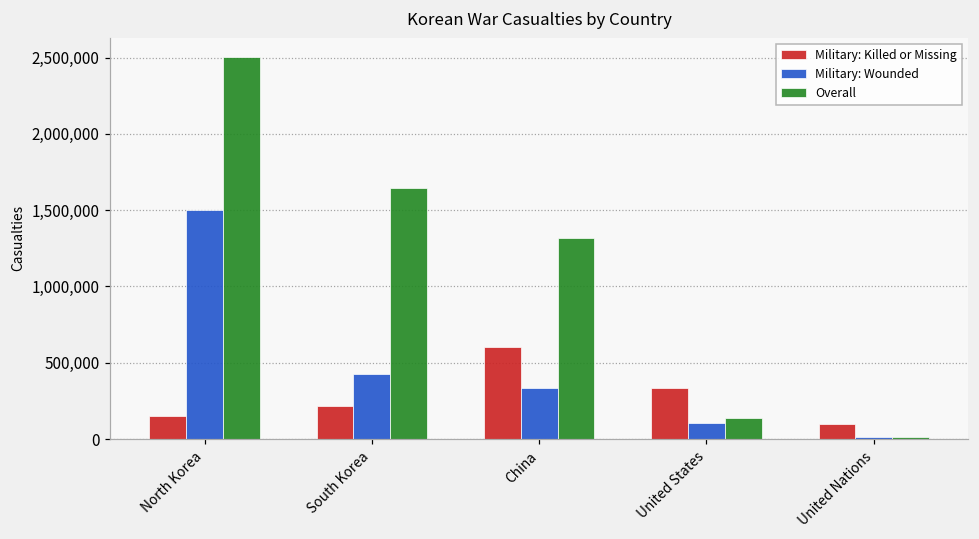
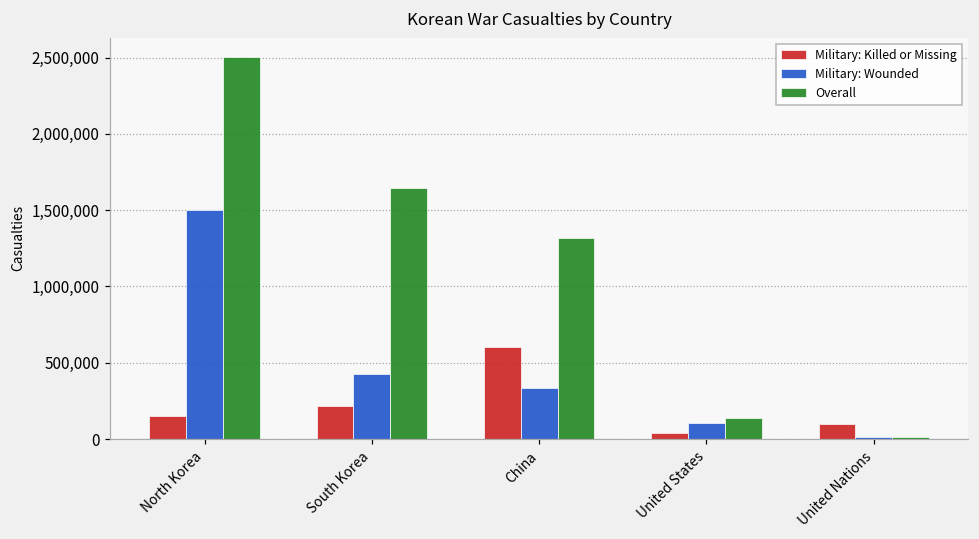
  {
    "Military: Killed or Missing": {
      "North Korea": "150,000",
      "South Korea": "220,000",
      "China": "600,000",
-     "United States": "340,000",
+     "United States": "40,000",
      "United Nations": "100,000"
    },
    "Military: Wounded": {
      "North Korea": "1,500,000",
      "South Korea": "430,000",
      "China": "340,000",
      "United States": "100,000"
    },
    "Overall": {
      "North Korea": "2,510,000",
      "South Korea": "1,650,000",
      "China": "1,320,000",
      "United States": "140,000"
    }
  }
